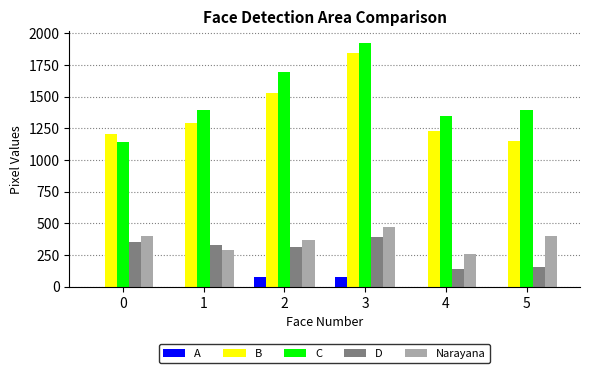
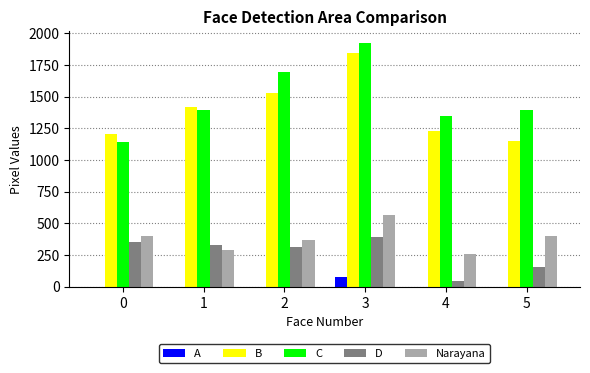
  {
    "A": {
      "0": 0,
      "1": 0,
-     "2": 80,
+     "2": 0,
      "3": 80,
      "4": 0
    },
    "B": {
      "0": 1210,
-     "1": 1290,
+     "1": 1420,
      "2": 1530,
      "3": 1850,
      "4": 1230,
      "5": 1150
    },
    "C": {
      "0": 1140,
      "1": 1400,
      "2": 1700,
      "3": 1920,
      "4": 1350,
      "5": 1400
    },
    "D": {
      "0": 350,
      "1": 330,
      "2": 310,
      "3": 390,
-     "4": 140,
+     "4": 50,
      "5": 160
    },
    "Narayana": {
      "0": 400,
      "1": 290,
      "2": 370,
-     "3": 470,
+     "3": 570,
      "4": 260,
      "5": 400
    }
  }
